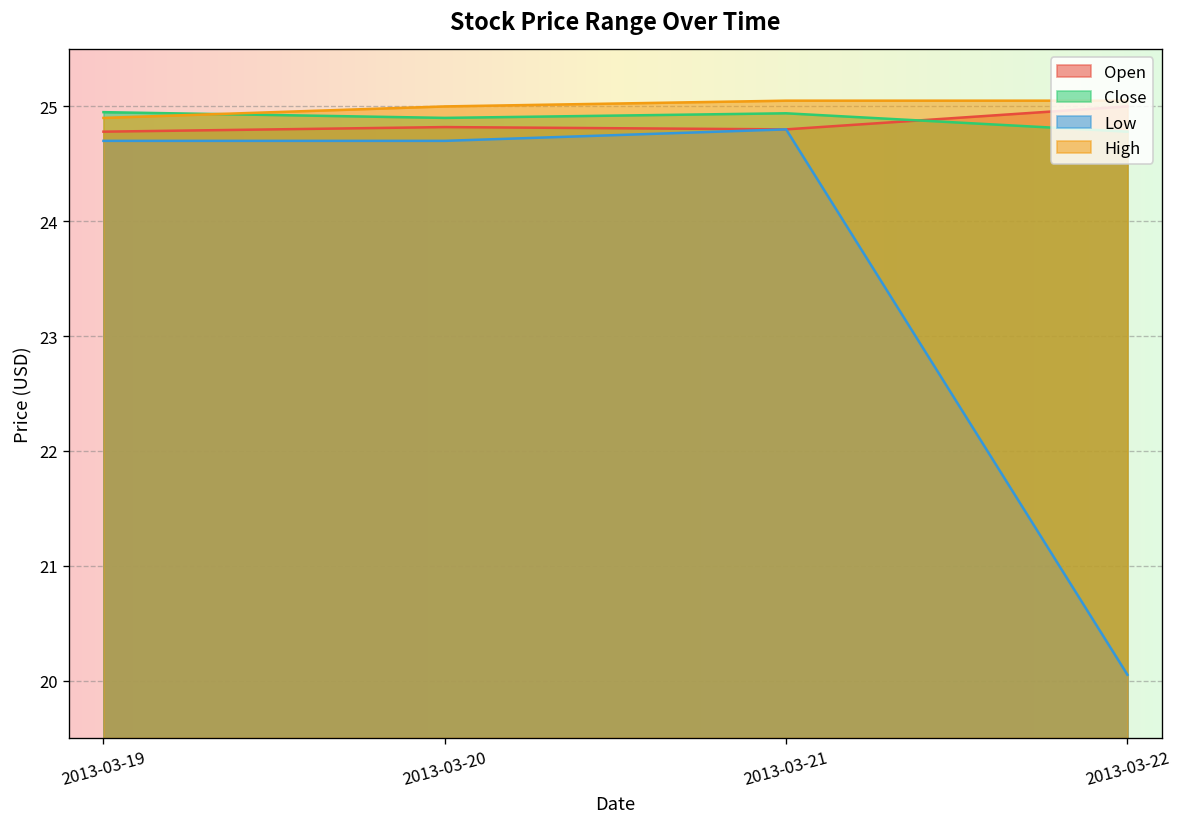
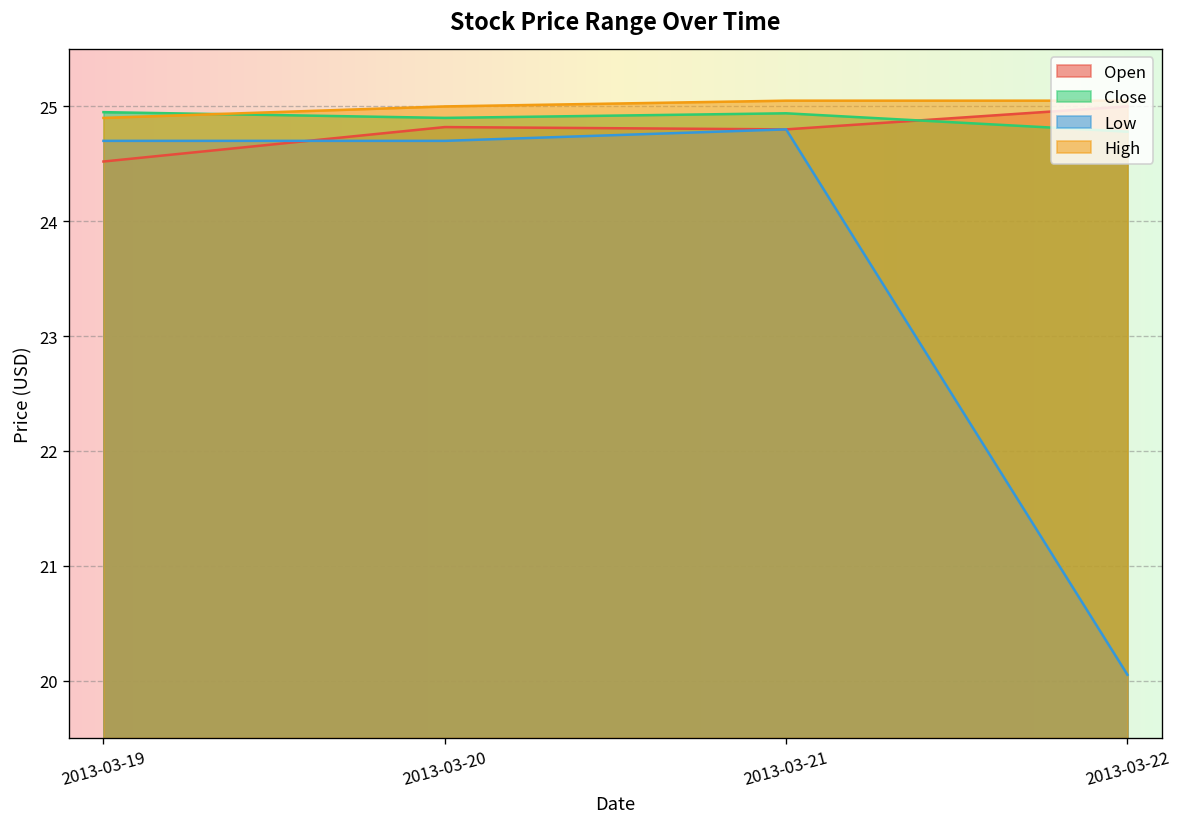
  {
    "Open": {
-     "2013-03-19": 24.8,
+     "2013-03-19": 24.5,
      "2013-03-20": 24.8
    },
    "Close": {
      "2013-03-19": 25.0,
      "2013-03-20": 24.9,
      "2013-03-21": 24.9
    },
    "Low": {
      "2013-03-19": 24.7,
      "2013-03-20": 24.7,
      "2013-03-22": 20.1
    },
    "High": {
      "2013-03-19": 24.9,
      "2013-03-20": 25.0,
      "2013-03-21": 25.1
    }
  }
